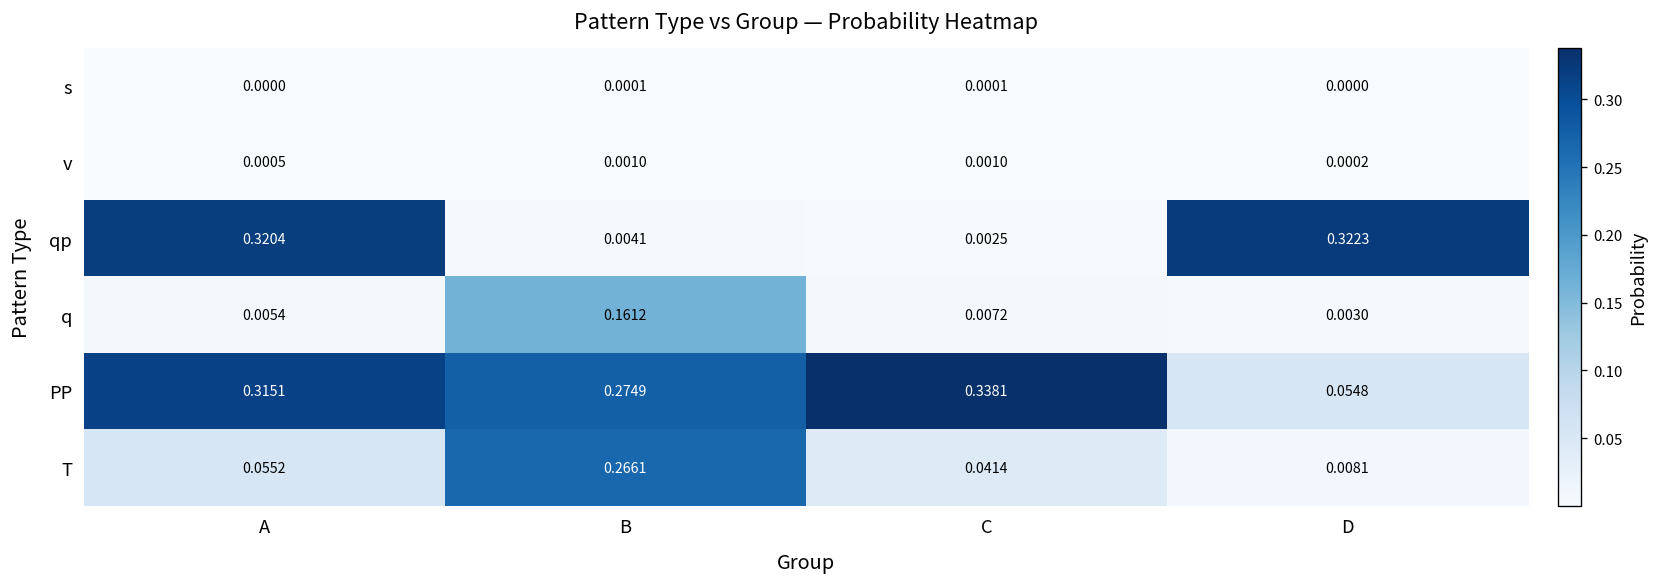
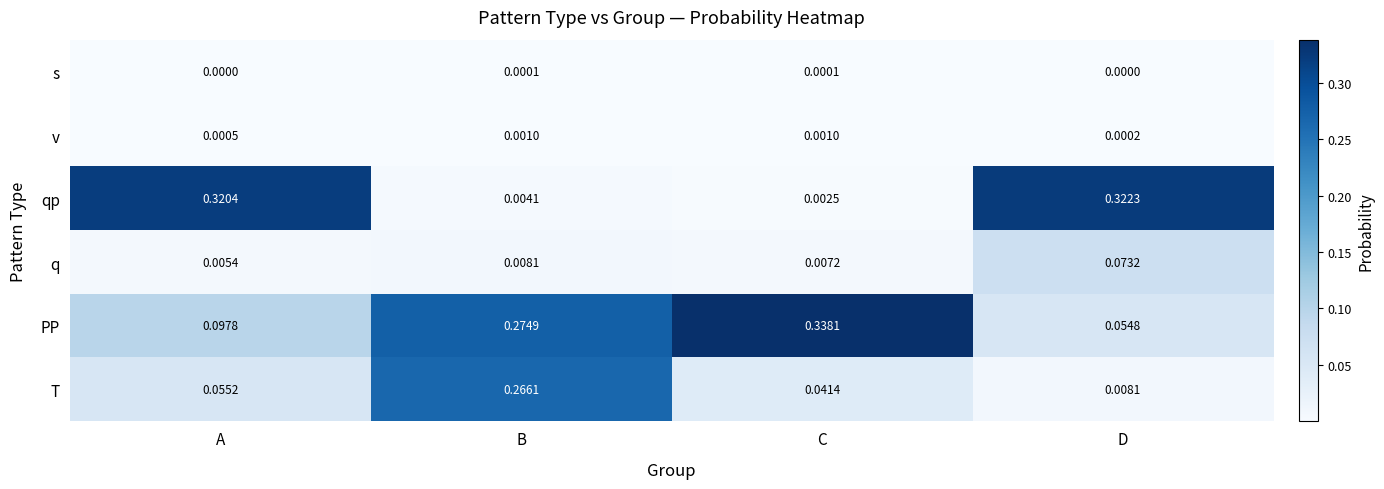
  {
    "s": {
      "A": 0.0000,
      "B": 0.0001,
      "C": 0.0001,
      "D": 0.0000
    },
    "v": {
      "A": 0.0005,
      "B": 0.0010,
      "C": 0.0010,
      "D": 0.0002
    },
    "qp": {
      "A": 0.3204,
      "B": 0.0041,
      "C": 0.0025,
      "D": 0.3223
    },
    "q": {
      "A": 0.0054,
-     "B": 0.1612,
+     "B": 0.0081,
      "C": 0.0072,
-     "D": 0.0030
+     "D": 0.0732
    },
    "PP": {
-     "A": 0.3151,
+     "A": 0.0978,
      "B": 0.2749,
      "C": 0.3381,
      "D": 0.0548
    },
    "T": {
      "A": 0.0552,
      "B": 0.2661,
      "C": 0.0414,
      "D": 0.0081
    }
  }
